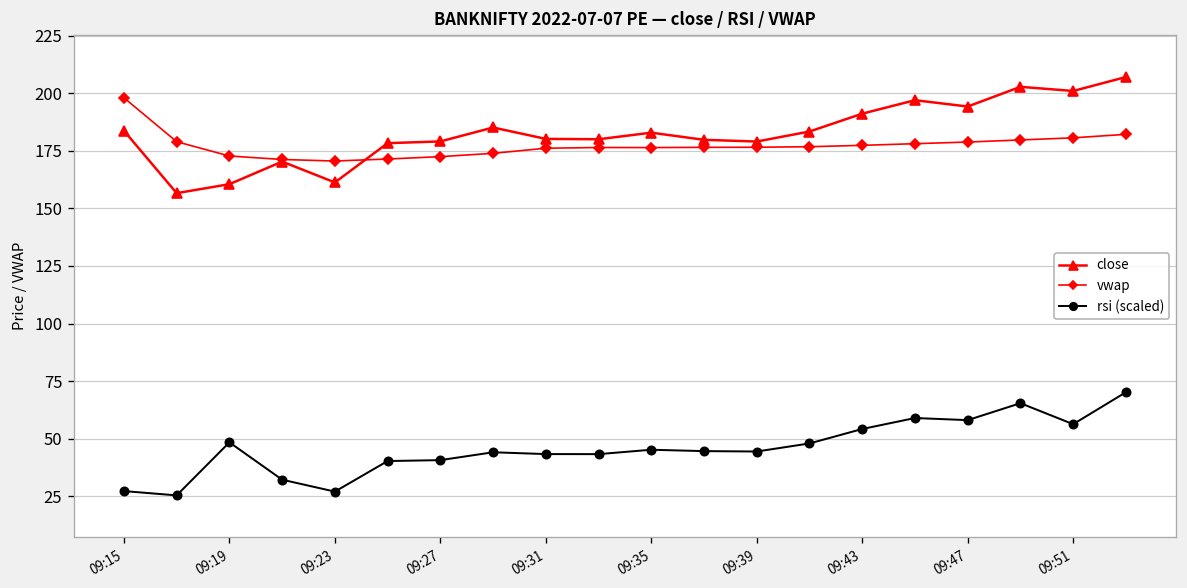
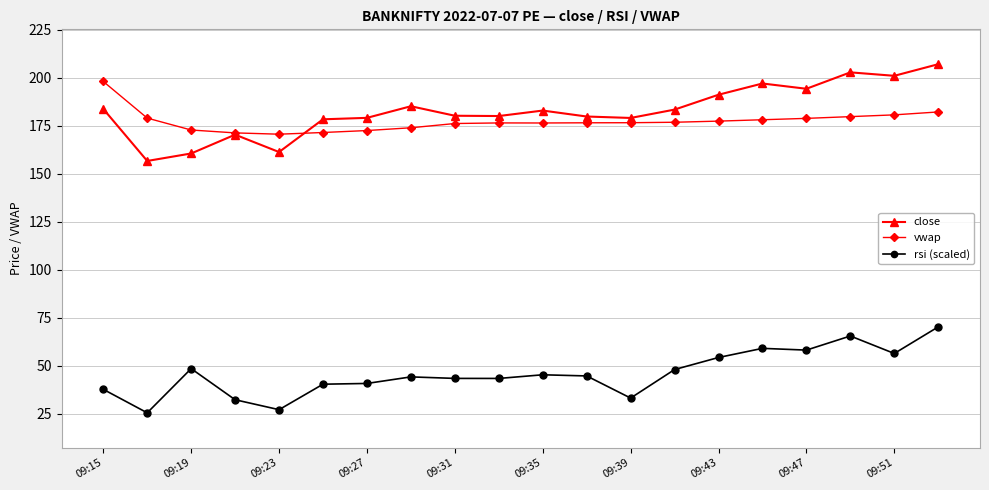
  {
    "rsi (scaled)": {
-     "09:15": 27,
+     "09:15": 38,
      "09:19": 48,
      "09:23": 27,
      "09:27": 41,
      "09:31": 43,
      "09:35": 45,
-     "09:39": 44,
+     "09:39": 33,
      "09:43": 54,
      "09:47": 58,
      "09:51": 56
    }
  }
